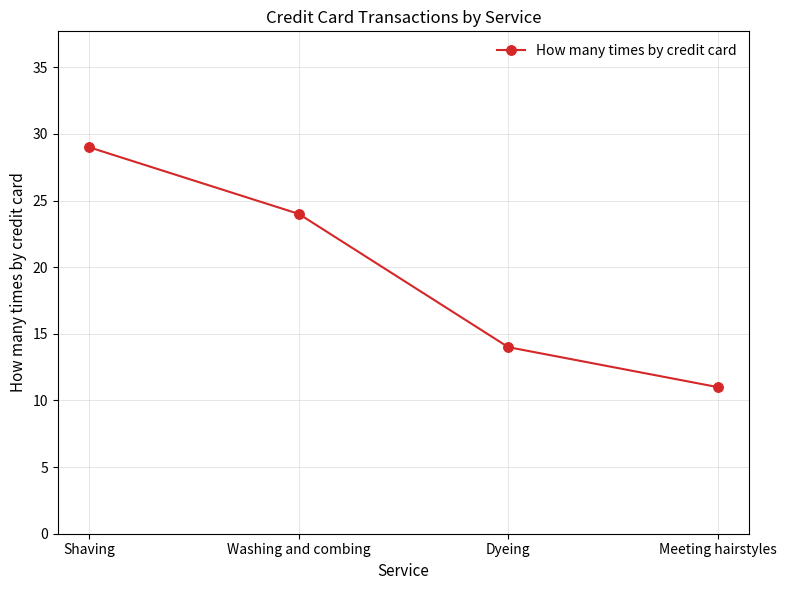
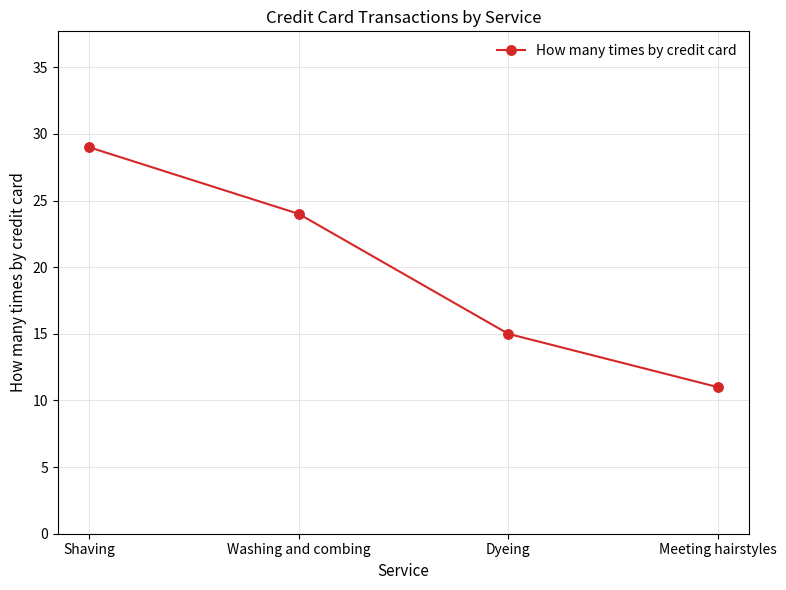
  {
    "Shaving": 29,
    "Washing and combing": 24,
-   "Dyeing": 14,
+   "Dyeing": 15,
    "Meeting hairstyles": 11
  }
